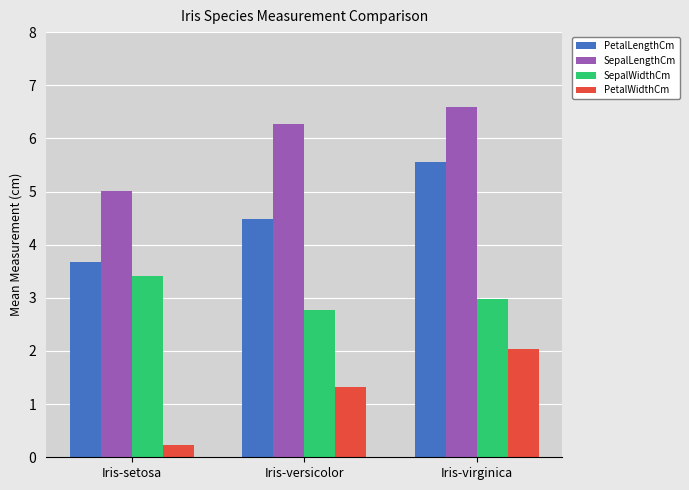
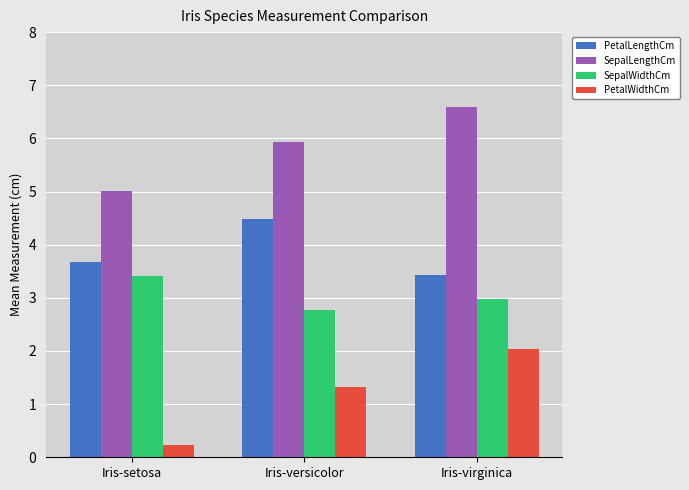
  {
    "PetalLengthCm": {
      "Iris-setosa": 3.7,
      "Iris-versicolor": 4.5,
-     "Iris-virginica": 5.6
+     "Iris-virginica": 3.4
    },
    "SepalLengthCm": {
      "Iris-setosa": 5.0,
-     "Iris-versicolor": 6.3,
+     "Iris-versicolor": 5.9,
      "Iris-virginica": 6.6
    },
    "SepalWidthCm": {
      "Iris-setosa": 3.4,
      "Iris-versicolor": 2.8,
      "Iris-virginica": 3.0
    },
    "PetalWidthCm": {
      "Iris-setosa": 0.2,
      "Iris-versicolor": 1.3,
      "Iris-virginica": 2.0
    }
  }
